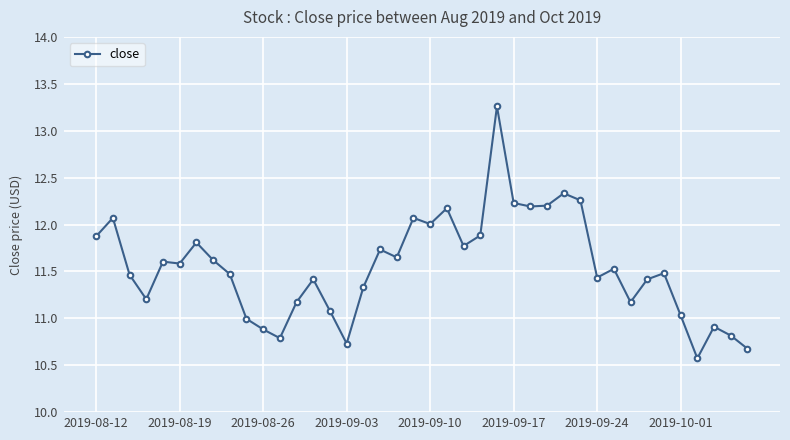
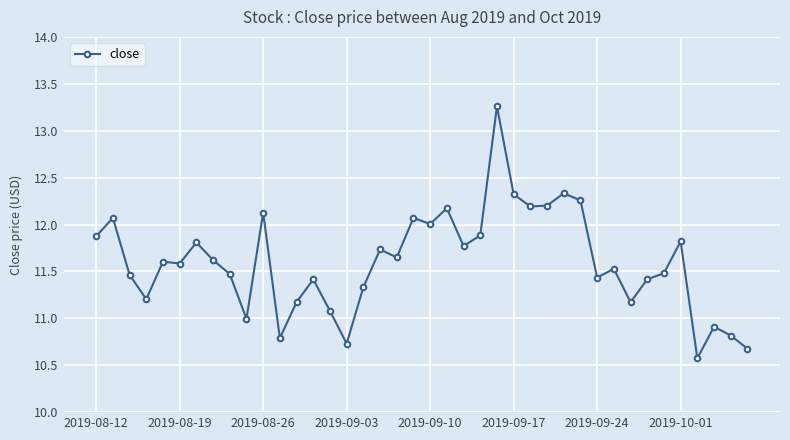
  {
    "2019-08-12": 11.9,
    "2019-08-19": 11.6,
-   "2019-08-26": 10.9,
+   "2019-08-26": 12.1,
    "2019-09-03": 10.7,
    "2019-09-10": 12.0,
-   "2019-09-17": 12.2,
+   "2019-09-17": 12.3,
    "2019-09-24": 11.4,
-   "2019-10-01": 11.0
+   "2019-10-01": 11.8
  }
